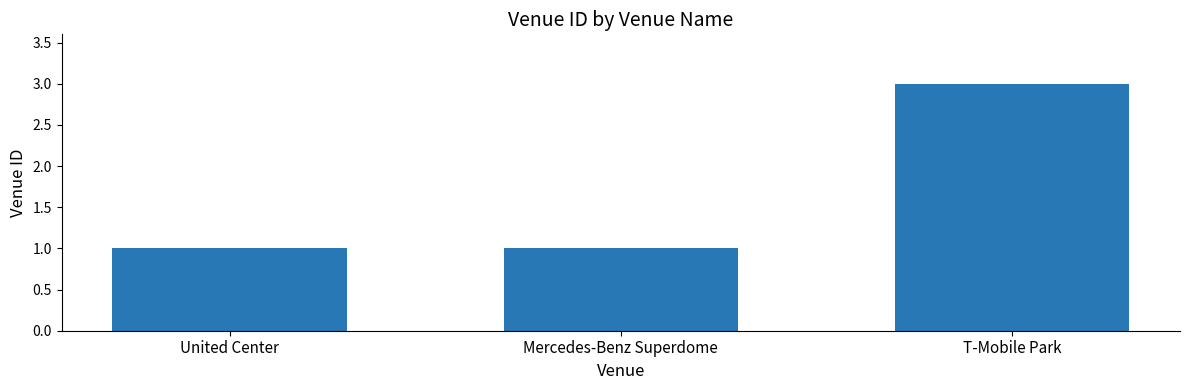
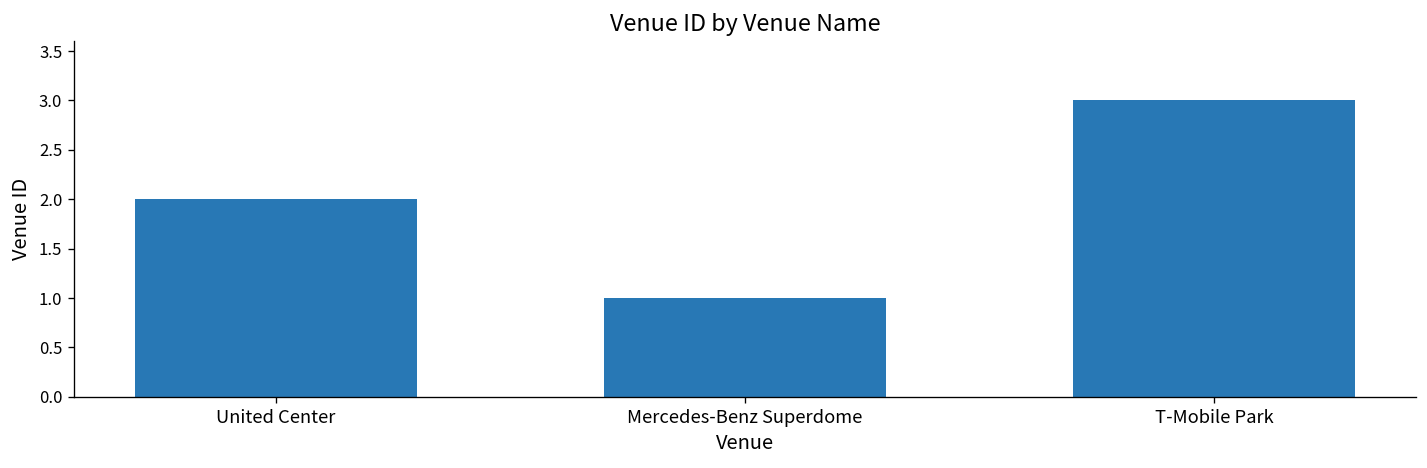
  {
-   "United Center": 1,
+   "United Center": 2,
    "Mercedes-Benz Superdome": 1,
    "T-Mobile Park": 3
  }
